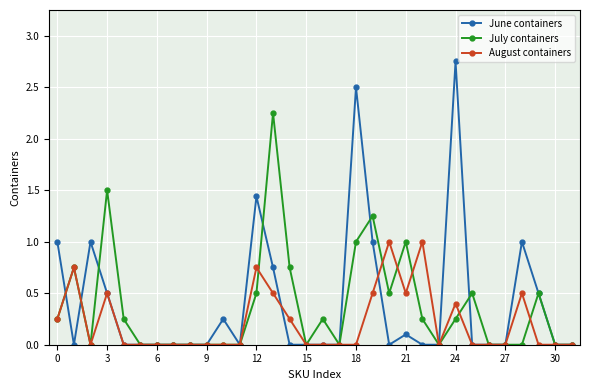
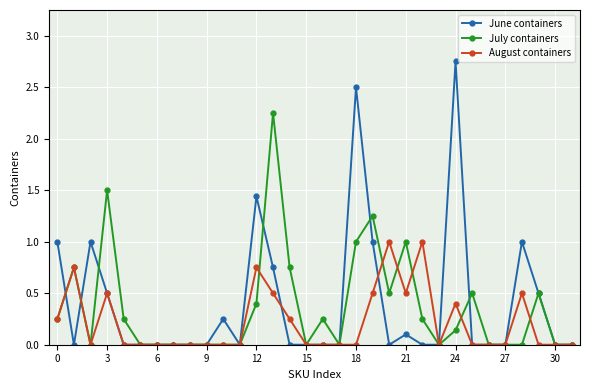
  {
    "June containers": {
      "0": 1.00,
      "12": 1.44,
      "18": 2.50,
      "21": 0.10,
      "24": 2.75
    },
    "July containers": {
      "3": 1.50,
-     "12": 0.5,
+     "12": 0.4,
      "18": 1.00,
      "21": 1.00,
-     "24": 0.25
+     "24": 0.14
    },
    "August containers": {
      "12": 0.75,
      "18": 0.00,
      "21": 0.50,
      "24": 0.40
    }
  }
